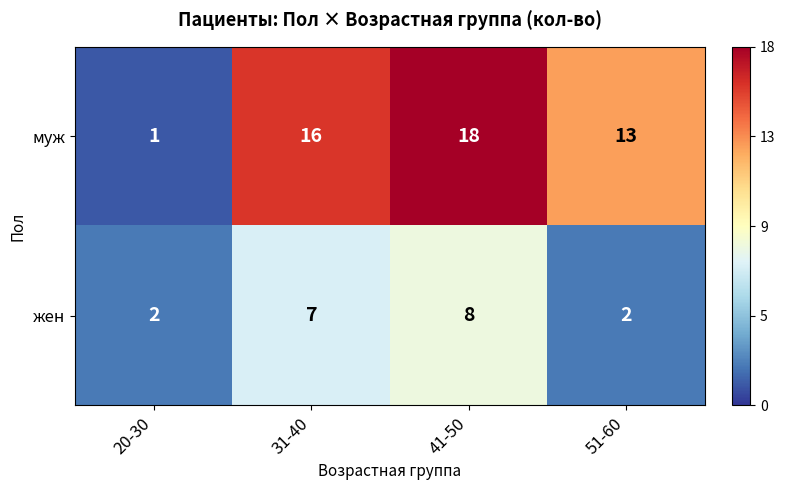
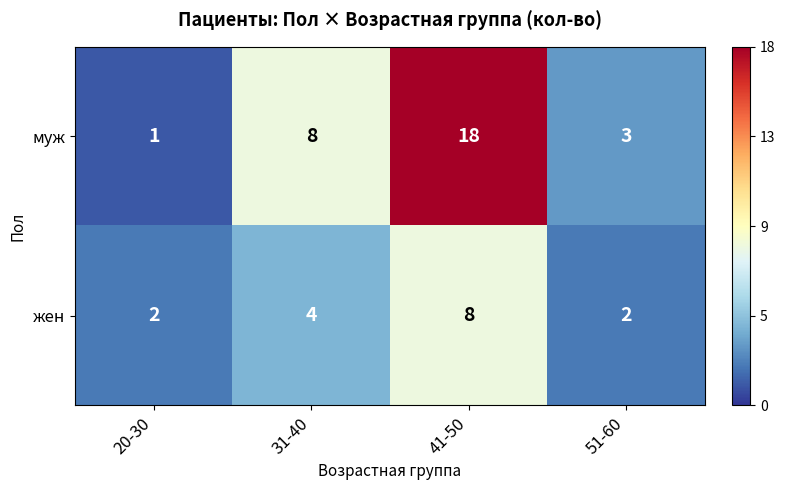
  {
    "муж": {
      "20-30": 1,
-     "31-40": 16,
+     "31-40": 8,
      "41-50": 18,
-     "51-60": 13
+     "51-60": 3
    },
    "жен": {
      "20-30": 2,
-     "31-40": 7,
+     "31-40": 4,
      "41-50": 8,
      "51-60": 2
    }
  }
